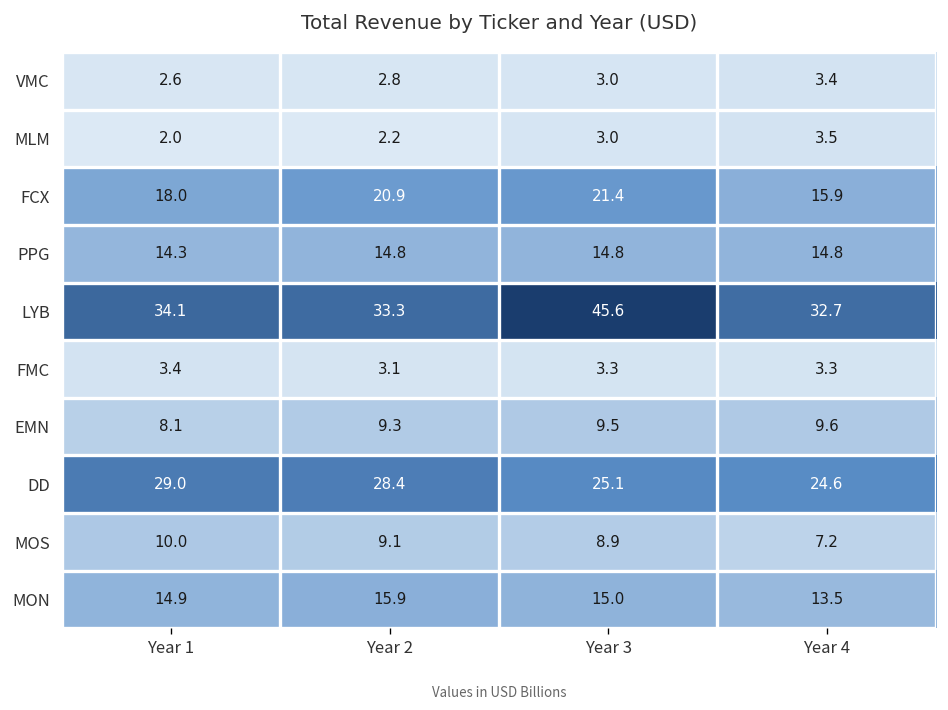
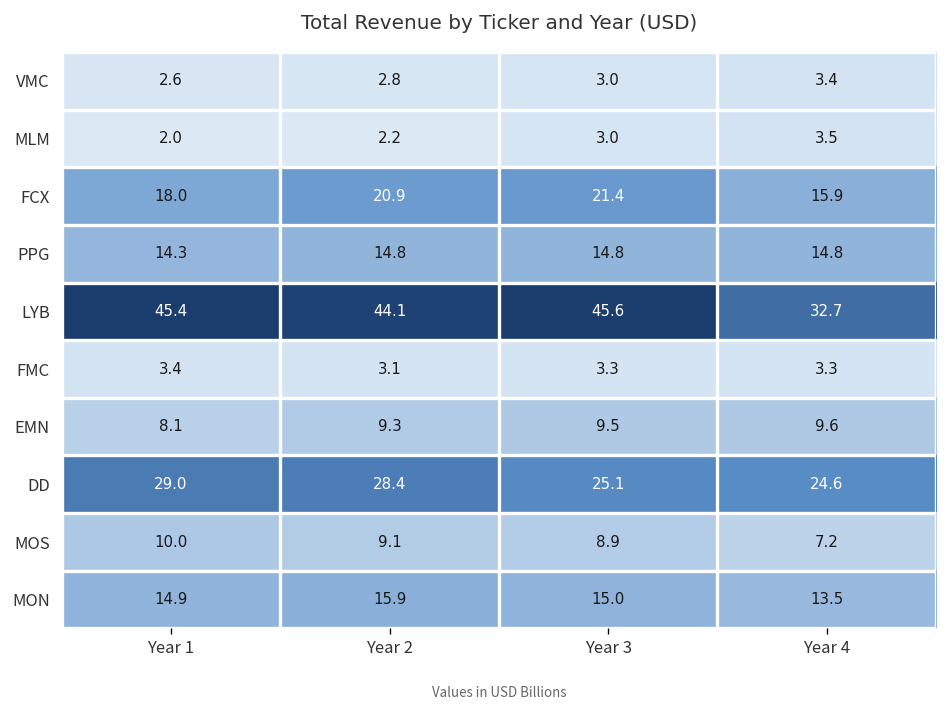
  {
    "VMC": {
      "Year 1": 2.6,
      "Year 2": 2.8,
      "Year 3": 3.0,
      "Year 4": 3.4
    },
    "MLM": {
      "Year 1": 2.0,
      "Year 2": 2.2,
      "Year 3": 3.0,
      "Year 4": 3.5
    },
    "FCX": {
      "Year 1": 18.0,
      "Year 2": 20.9,
      "Year 3": 21.4,
      "Year 4": 15.9
    },
    "PPG": {
      "Year 1": 14.3,
      "Year 2": 14.8,
      "Year 3": 14.8,
      "Year 4": 14.8
    },
    "LYB": {
-     "Year 1": 34.1,
-     "Year 2": 33.3,
+     "Year 1": 45.4,
+     "Year 2": 44.1,
      "Year 3": 45.6,
      "Year 4": 32.7
    },
    "FMC": {
      "Year 1": 3.4,
      "Year 2": 3.1,
      "Year 3": 3.3,
      "Year 4": 3.3
    },
    "EMN": {
      "Year 1": 8.1,
      "Year 2": 9.3,
      "Year 3": 9.5,
      "Year 4": 9.6
    },
    "DD": {
      "Year 1": 29.0,
      "Year 2": 28.4,
      "Year 3": 25.1,
      "Year 4": 24.6
    },
    "MOS": {
      "Year 1": 10.0,
      "Year 2": 9.1,
      "Year 3": 8.9,
      "Year 4": 7.2
    },
    "MON": {
      "Year 1": 14.9,
      "Year 2": 15.9,
      "Year 3": 15.0,
      "Year 4": 13.5
    }
  }
